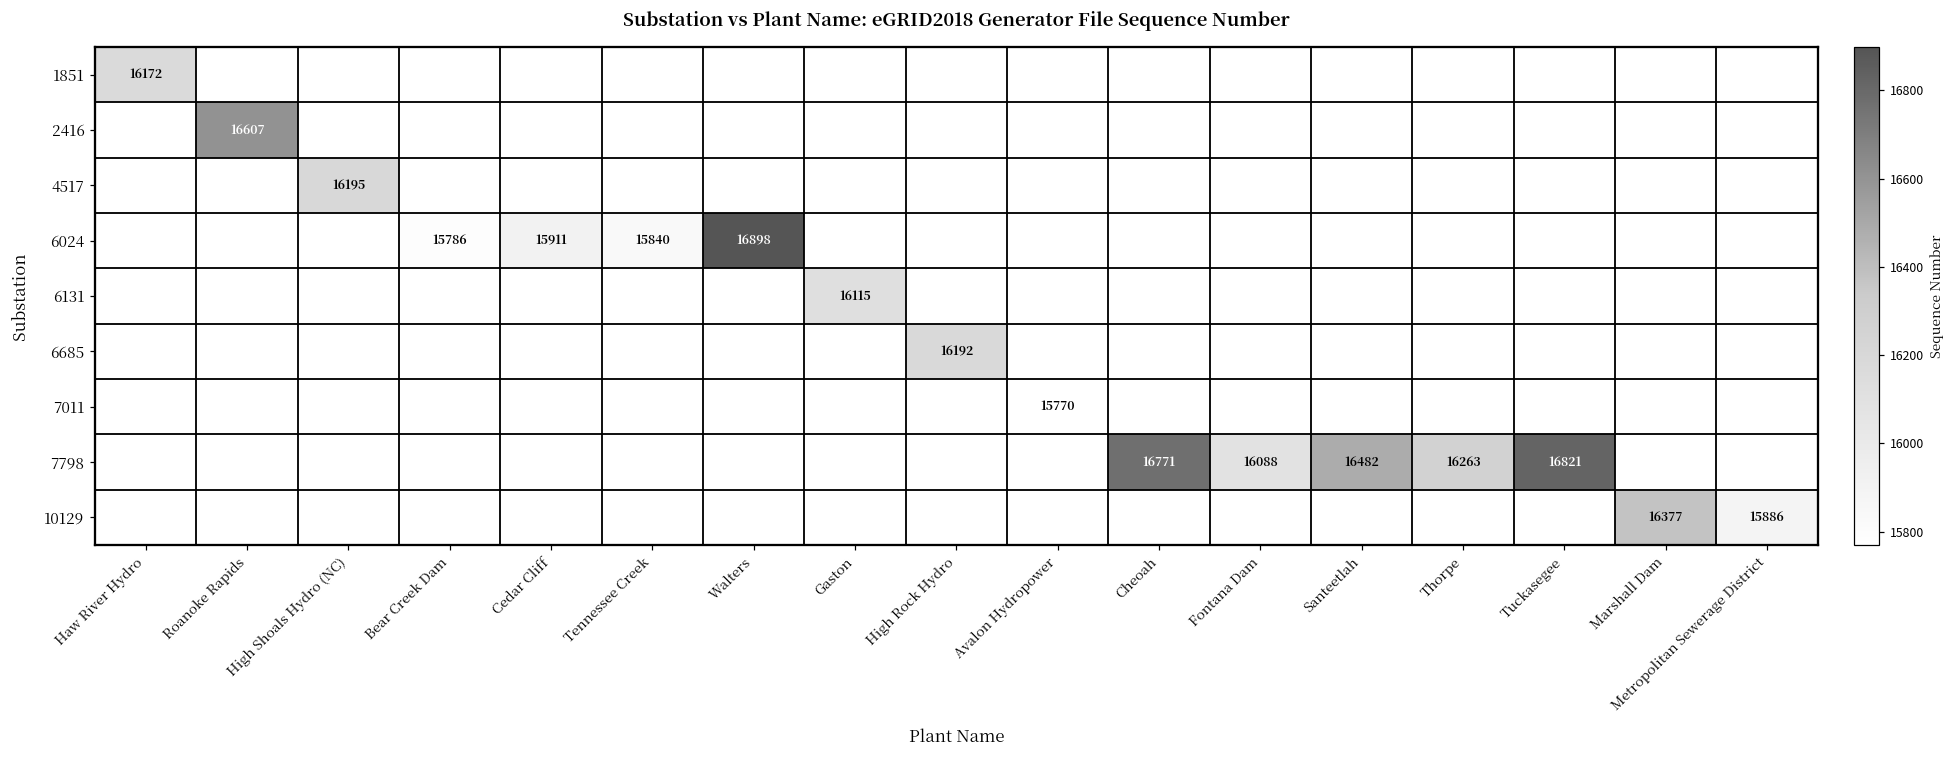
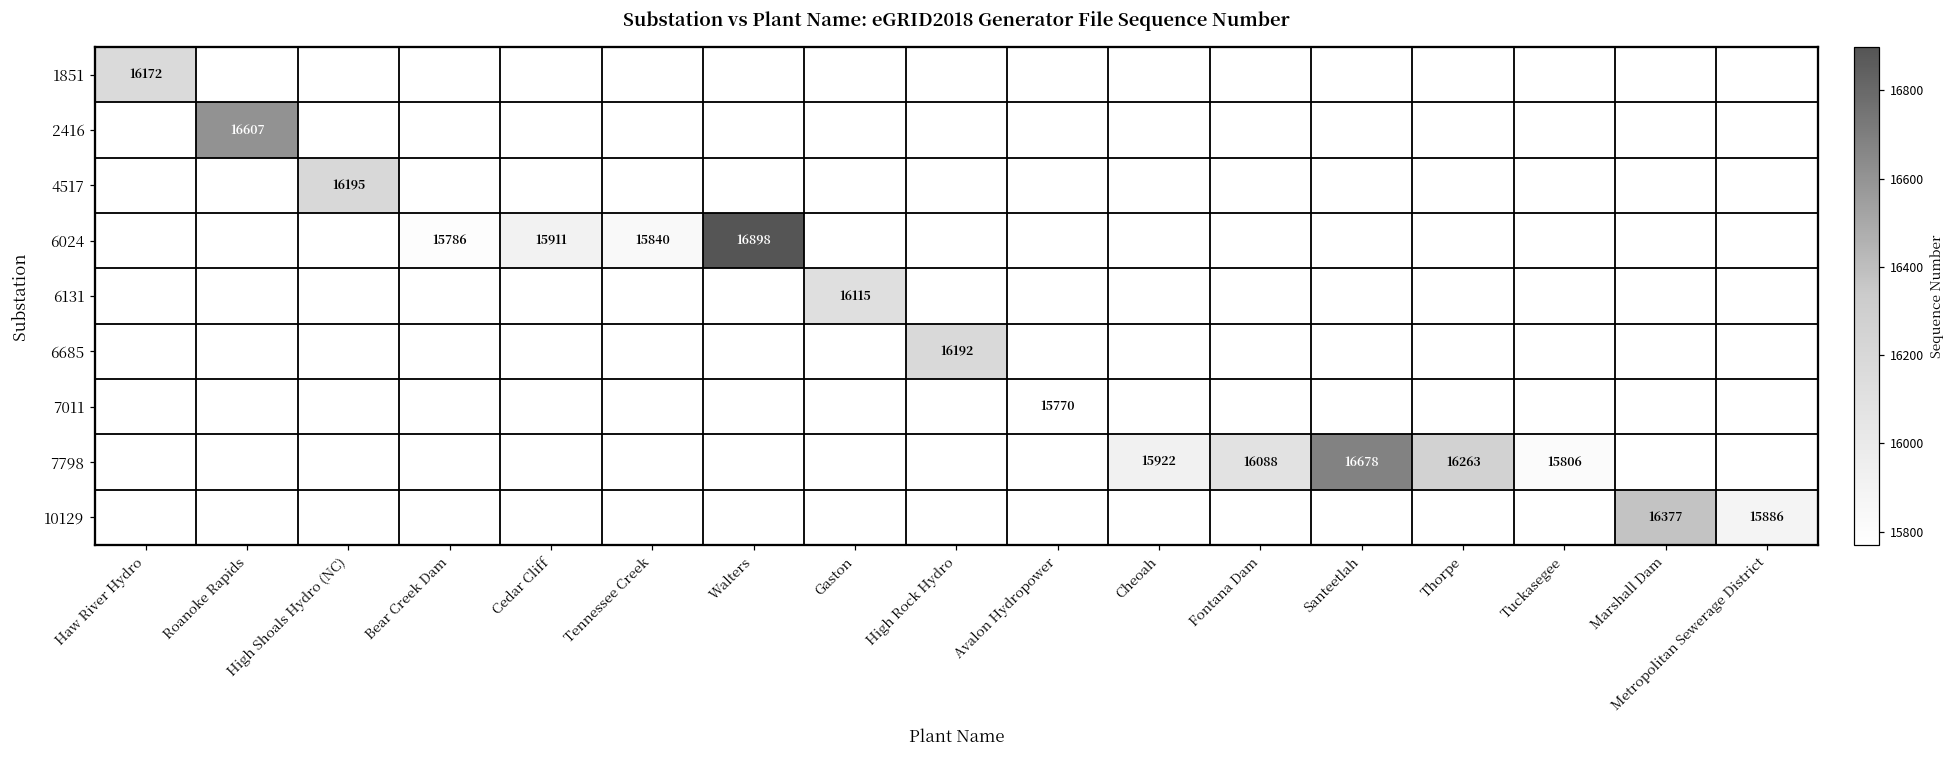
  {
    "1851": {
      "Haw River Hydro": 16172
    },
    "2416": {
      "Roanoke Rapids": 16607
    },
    "4517": {
      "High Shoals Hydro (NC)": 16195
    },
    "6024": {
      "Bear Creek Dam": 15786,
      "Cedar Cliff": 15911,
      "Tennessee Creek": 15840,
      "Walters": 16898
    },
    "6131": {
      "Gaston": 16115
    },
    "6685": {
      "High Rock Hydro": 16192
    },
    "7011": {
      "Avalon Hydropower": 15770
    },
    "7798": {
-     "Cheoah": 16771,
+     "Cheoah": 15922,
      "Fontana Dam": 16088,
-     "Santeetlah": 16482,
+     "Santeetlah": 16678,
      "Thorpe": 16263,
-     "Tuckasegee": 16821
+     "Tuckasegee": 15806
    },
    "10129": {
      "Marshall Dam": 16377,
      "Metropolitan Sewerage District": 15886
    }
  }
